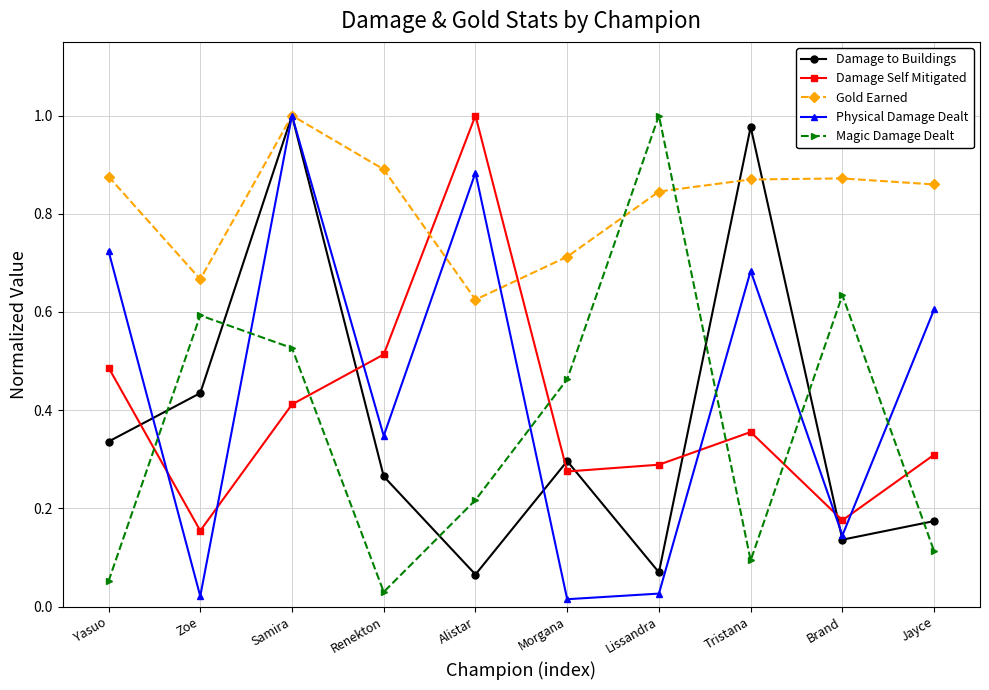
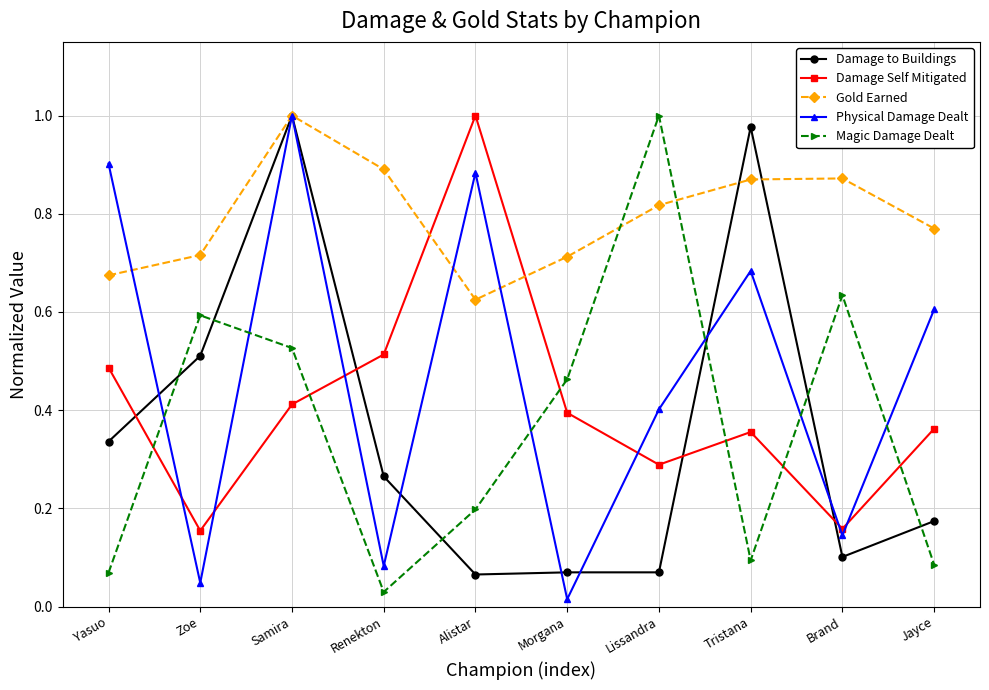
  {
    "Damage to Buildings": {
      "Yasuo": 0.34,
-     "Zoe": 0.43,
+     "Zoe": 0.51,
      "Renekton": 0.27,
      "Alistar": 0.07,
-     "Morgana": 0.30,
+     "Morgana": 0.07,
      "Lissandra": 0.07,
      "Tristana": 0.98,
-     "Brand": 0.14,
+     "Brand": 0.10,
      "Jayce": 0.17
    },
    "Damage Self Mitigated": {
      "Yasuo": 0.49,
      "Zoe": 0.15,
      "Samira": 0.41,
      "Renekton": 0.51,
      "Alistar": 1.00,
-     "Morgana": 0.28,
+     "Morgana": 0.39,
      "Lissandra": 0.29,
      "Tristana": 0.36,
-     "Brand": 0.18,
-     "Jayce": 0.31
+     "Brand": 0.16,
+     "Jayce": 0.36
    },
    "Gold Earned": {
-     "Yasuo": 0.88,
-     "Zoe": 0.67,
+     "Yasuo": 0.67,
+     "Zoe": 0.72,
      "Renekton": 0.89,
      "Alistar": 0.63,
      "Morgana": 0.71,
-     "Lissandra": 0.85,
+     "Lissandra": 0.82,
      "Tristana": 0.87,
      "Brand": 0.87,
-     "Jayce": 0.86
+     "Jayce": 0.77
    },
    "Physical Damage Dealt": {
-     "Yasuo": 0.72,
-     "Zoe": 0.02,
-     "Renekton": 0.35,
+     "Yasuo": 0.90,
+     "Zoe": 0.05,
+     "Renekton": 0.08,
      "Alistar": 0.88,
      "Morgana": 0.02,
-     "Lissandra": 0.03,
+     "Lissandra": 0.40,
      "Tristana": 0.68,
      "Brand": 0.15,
      "Jayce": 0.61
    },
    "Magic Damage Dealt": {
-     "Yasuo": 0.05,
+     "Yasuo": 0.07,
      "Zoe": 0.59,
      "Samira": 0.53,
      "Renekton": 0.03,
-     "Alistar": 0.22,
+     "Alistar": 0.20,
      "Morgana": 0.46,
      "Lissandra": 1.00,
      "Tristana": 0.09,
      "Brand": 0.63,
-     "Jayce": 0.11
+     "Jayce": 0.09
    }
  }
